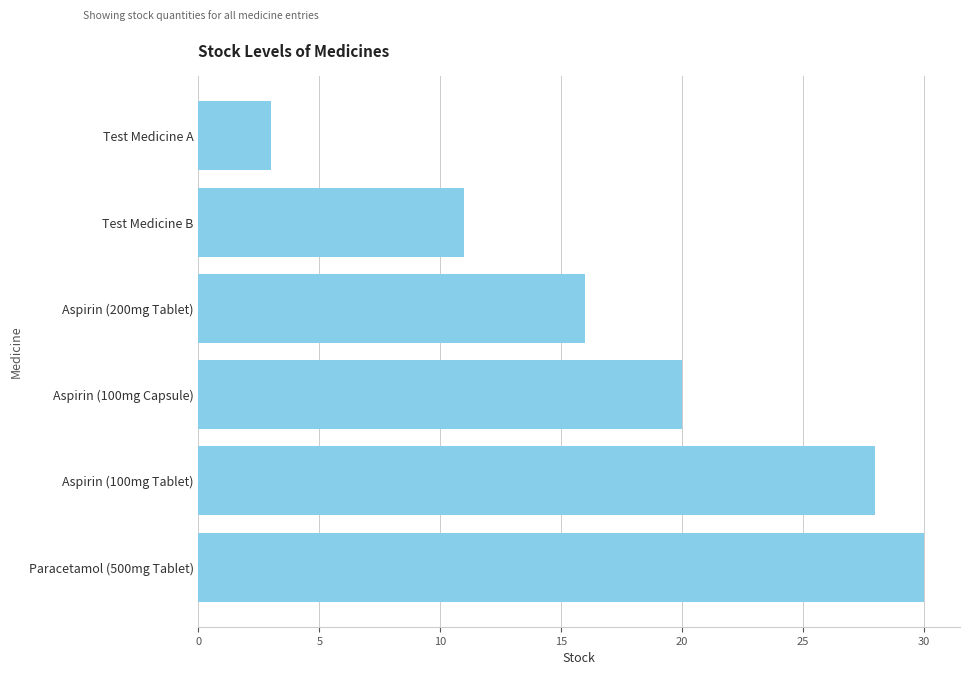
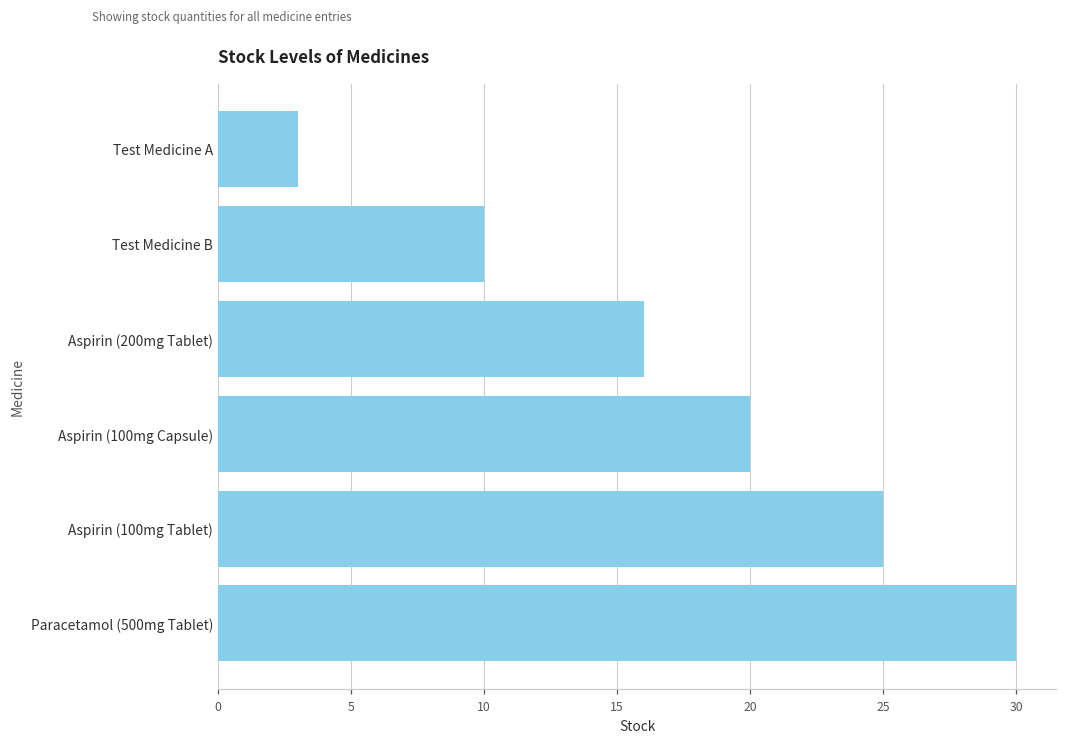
  {
    "Test Medicine A": 3,
-   "Test Medicine B": 11,
+   "Test Medicine B": 10,
    "Aspirin (200mg Tablet)": 16,
    "Aspirin (100mg Capsule)": 20,
-   "Aspirin (100mg Tablet)": 28,
+   "Aspirin (100mg Tablet)": 25,
    "Paracetamol (500mg Tablet)": 30
  }
